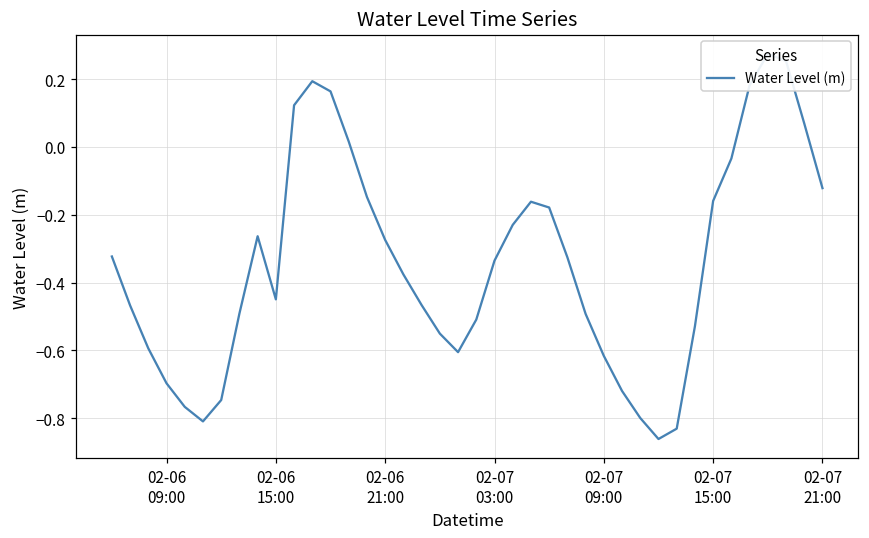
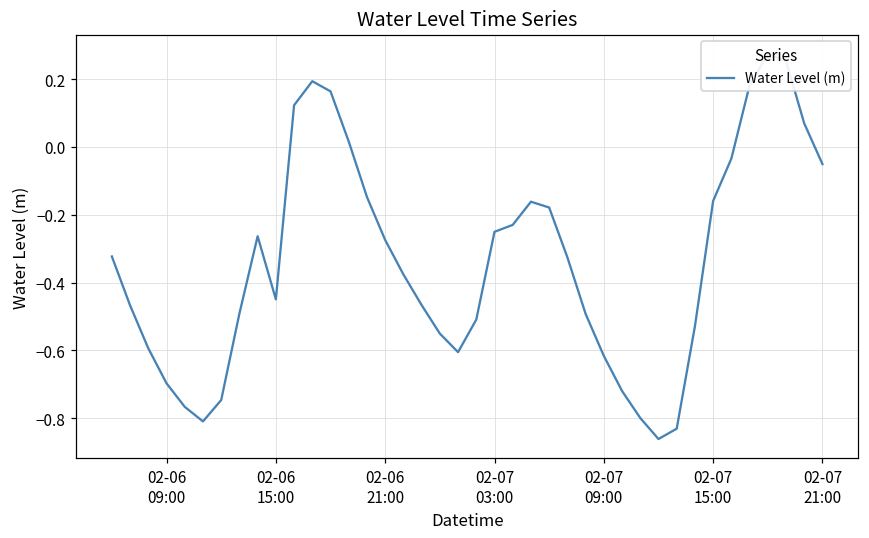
  {
    "02-06 09:00": -0.70,
    "02-06 15:00": -0.45,
    "02-06 21:00": -0.27,
-   "02-07 03:00": -0.34,
+   "02-07 03:00": -0.25,
    "02-07 09:00": -0.62,
    "02-07 15:00": -0.16,
-   "02-07 21:00": -0.12
+   "02-07 21:00": -0.05
  }
